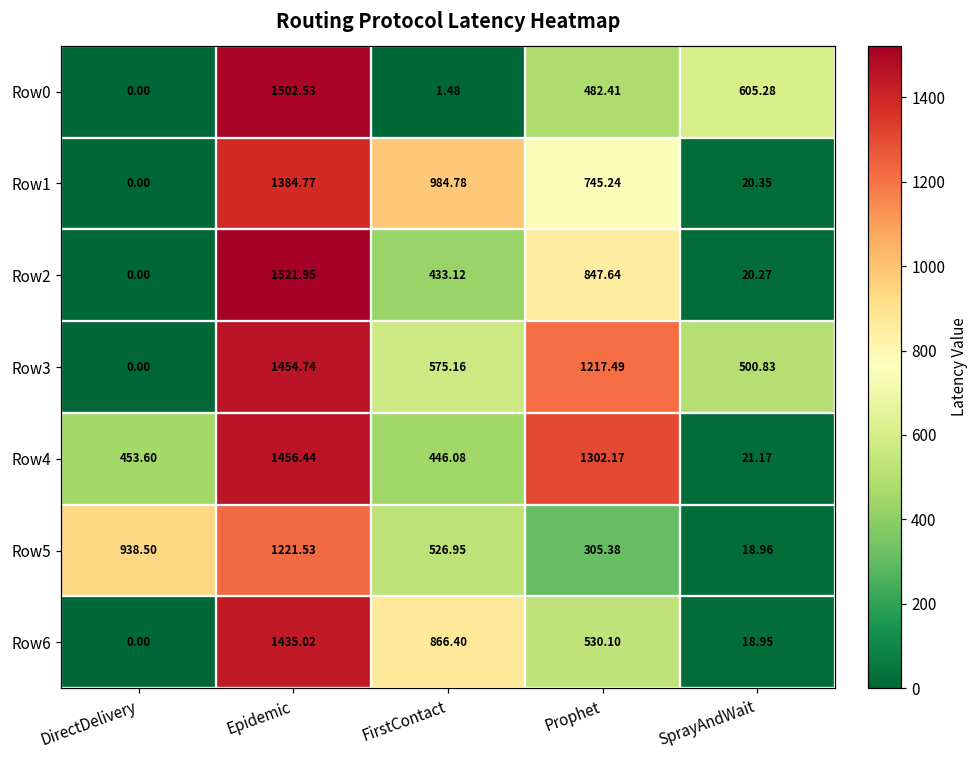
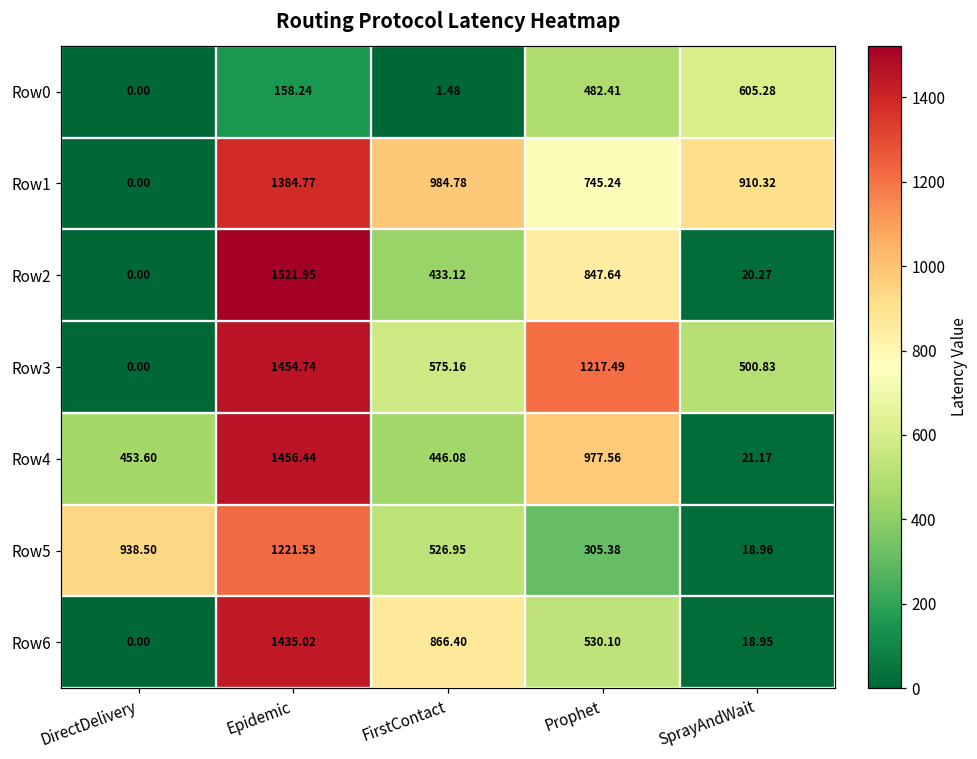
  {
    "Row0": {
      "DirectDelivery": 0.00,
-     "Epidemic": 1502.53,
+     "Epidemic": 158.24,
      "FirstContact": 1.48,
      "Prophet": 482.41,
      "SprayAndWait": 605.28
    },
    "Row1": {
      "DirectDelivery": 0.00,
      "Epidemic": 1384.77,
      "FirstContact": 984.78,
      "Prophet": 745.24,
-     "SprayAndWait": 20.35
+     "SprayAndWait": 910.32
    },
    "Row2": {
      "DirectDelivery": 0.00,
      "Epidemic": 1521.95,
      "FirstContact": 433.12,
      "Prophet": 847.64,
      "SprayAndWait": 20.27
    },
    "Row3": {
      "DirectDelivery": 0.00,
      "Epidemic": 1454.74,
      "FirstContact": 575.16,
      "Prophet": 1217.49,
      "SprayAndWait": 500.83
    },
    "Row4": {
      "DirectDelivery": 453.60,
      "Epidemic": 1456.44,
      "FirstContact": 446.08,
-     "Prophet": 1302.17,
+     "Prophet": 977.56,
      "SprayAndWait": 21.17
    },
    "Row5": {
      "DirectDelivery": 938.50,
      "Epidemic": 1221.53,
      "FirstContact": 526.95,
      "Prophet": 305.38,
      "SprayAndWait": 18.96
    },
    "Row6": {
      "DirectDelivery": 0.00,
      "Epidemic": 1435.02,
      "FirstContact": 866.40,
      "Prophet": 530.10,
      "SprayAndWait": 18.95
    }
  }
